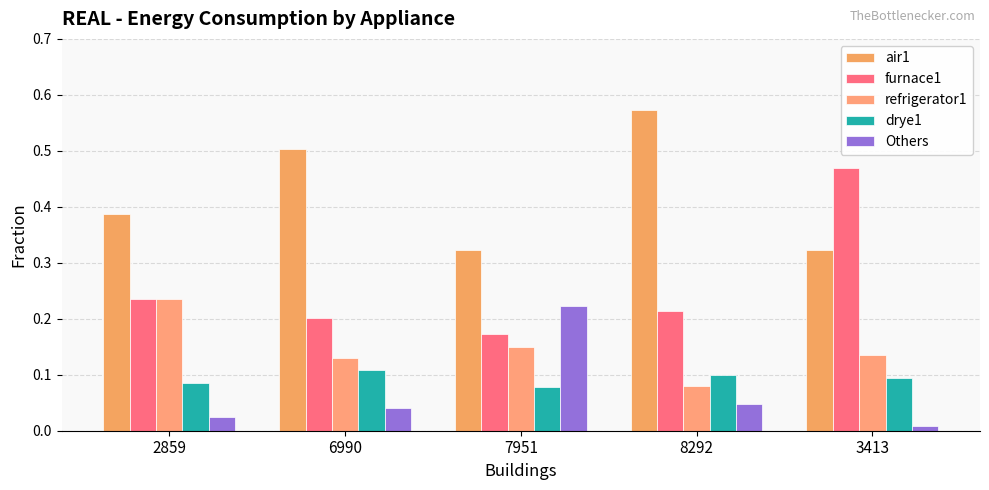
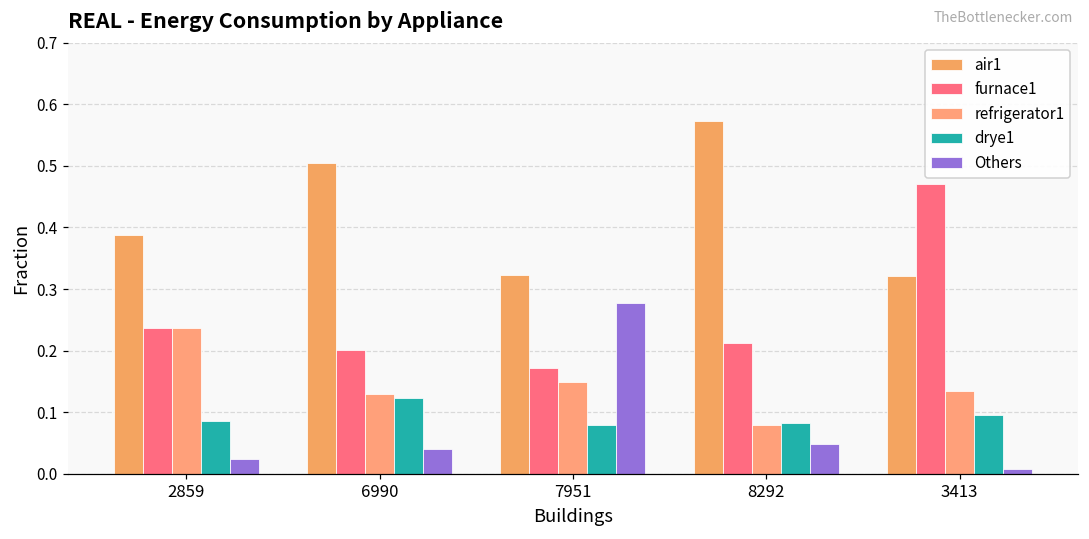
  {
    "drye1": {
      "2859": 0.09,
-     "6990": 0.11,
+     "6990": 0.12,
      "7951": 0.08,
-     "8292": 0.10,
+     "8292": 0.08,
      "3413": 0.10
    },
    "Others": {
      "2859": 0.02,
      "6990": 0.04,
-     "7951": 0.22,
+     "7951": 0.28,
      "8292": 0.05,
      "3413": 0.01
    }
  }
